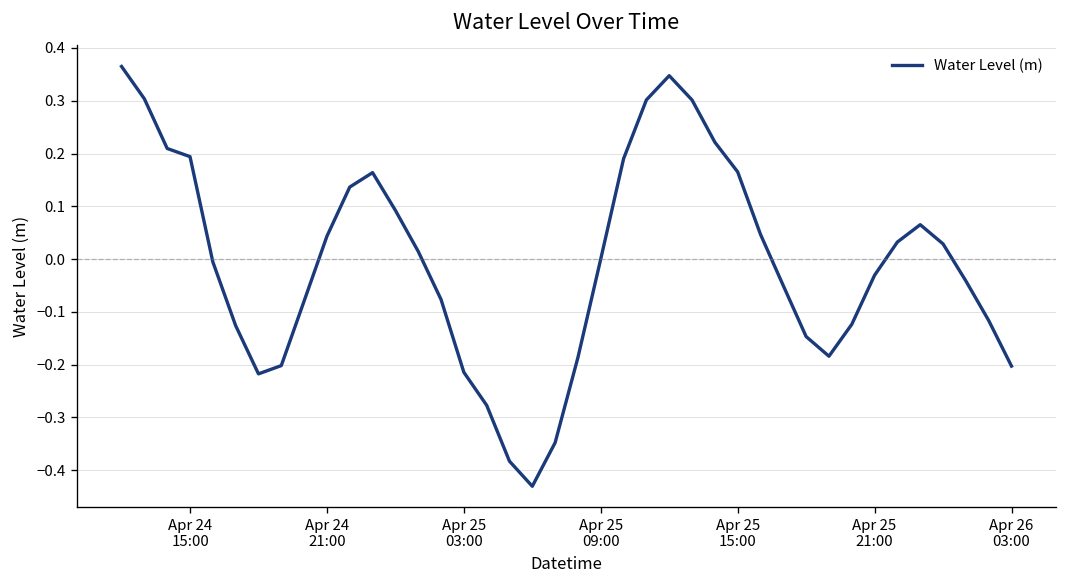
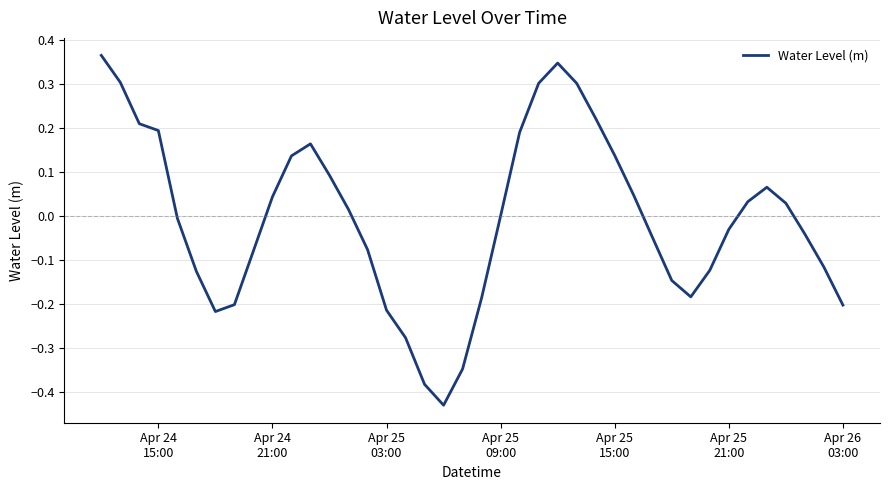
  {
    "Apr 24 15:00": 0.19,
    "Apr 24 21:00": 0.04,
    "Apr 25 03:00": -0.21,
    "Apr 25 09:00": 0.00,
-   "Apr 25 15:00": 0.17,
+   "Apr 25 15:00": 0.14,
    "Apr 25 21:00": -0.03,
    "Apr 26 03:00": -0.20
  }
